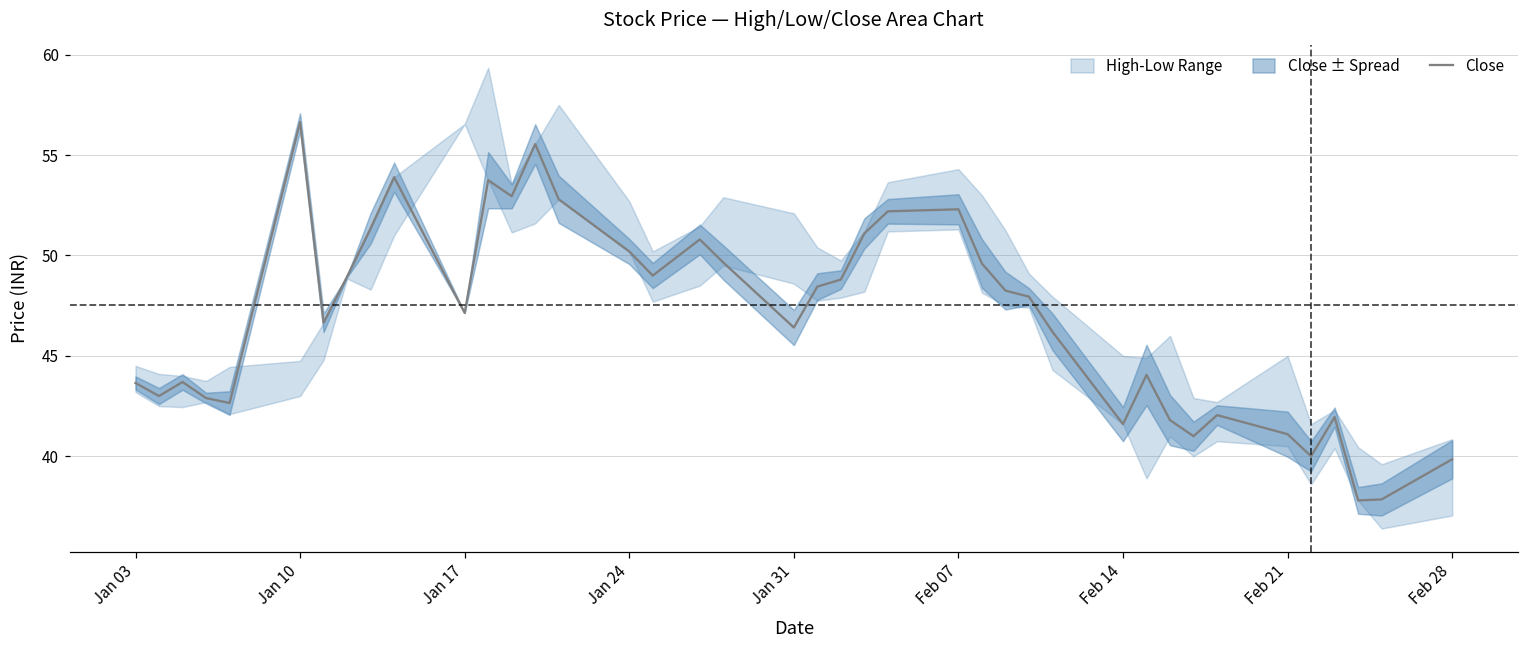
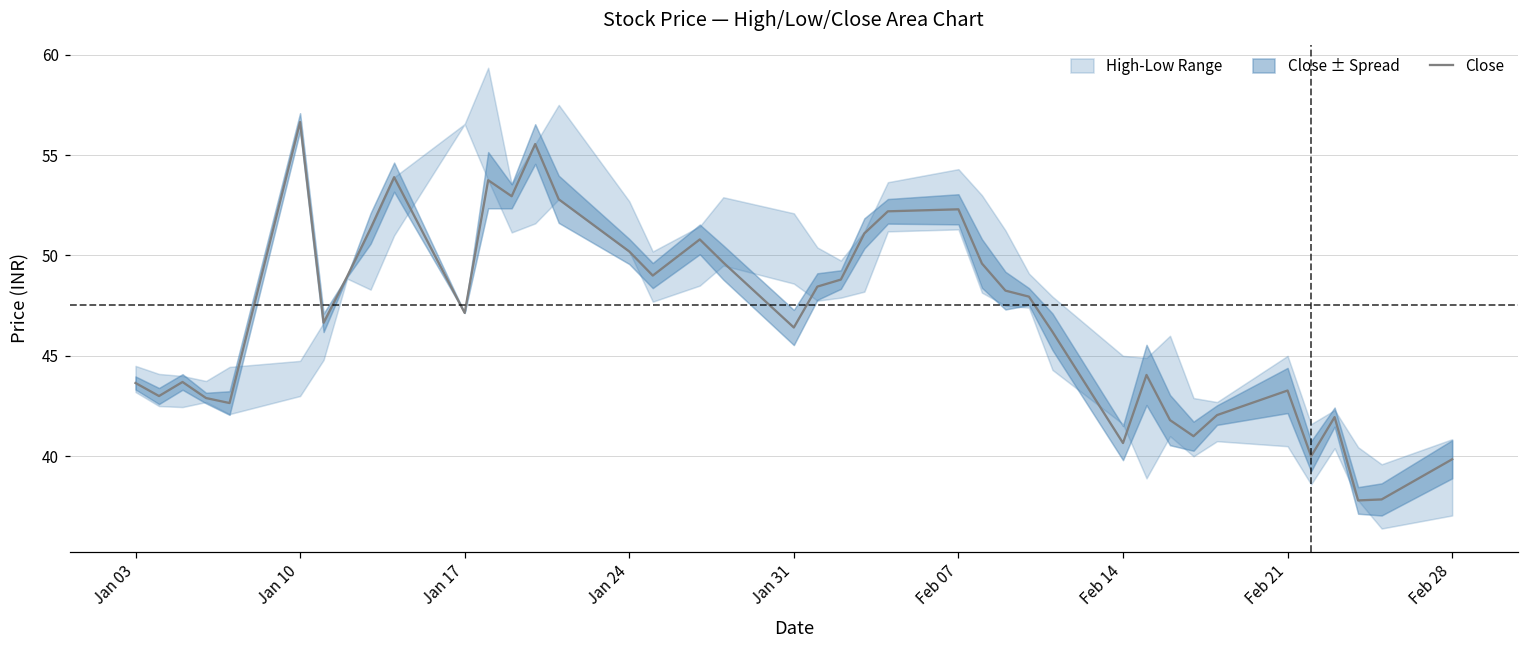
  {
    "Close": {
      "Jan 03": 43.7,
      "Jan 10": 56.6,
      "Jan 24": 50.2,
      "Jan 31": 46.4,
      "Feb 07": 52.3,
-     "Feb 14": 41.6,
-     "Feb 21": 41.1,
+     "Feb 14": 40.7,
+     "Feb 21": 43.3,
      "Feb 28": 39.8
    }
  }
